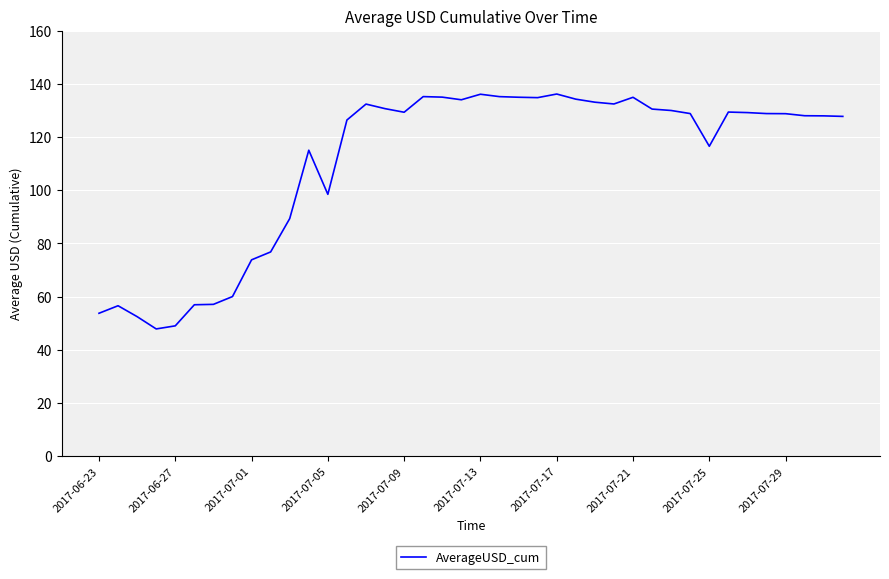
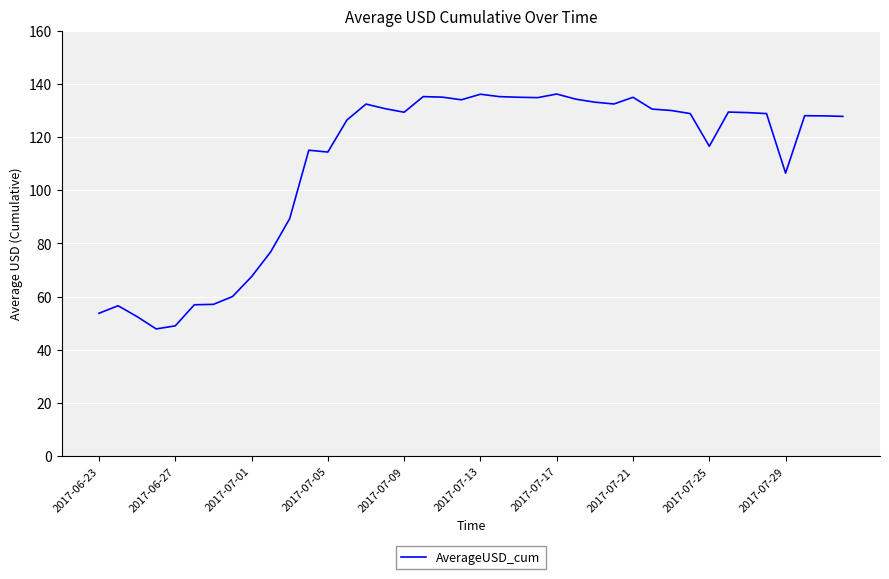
  {
    "2017-06-23": 54,
    "2017-06-27": 49,
-   "2017-07-01": 74,
-   "2017-07-05": 98,
+   "2017-07-01": 67,
+   "2017-07-05": 114,
    "2017-07-09": 129,
    "2017-07-13": 136,
    "2017-07-17": 136,
    "2017-07-21": 135,
    "2017-07-25": 116,
-   "2017-07-29": 129
+   "2017-07-29": 106
  }
